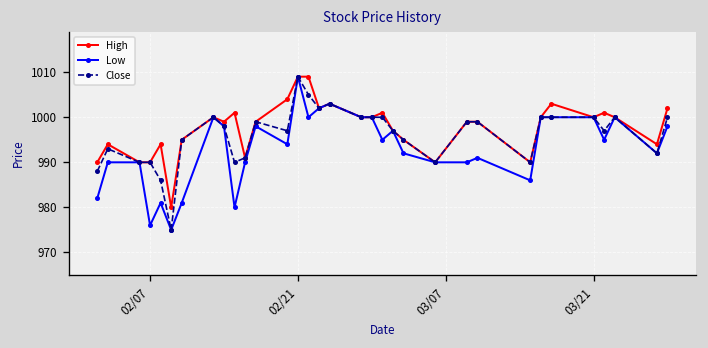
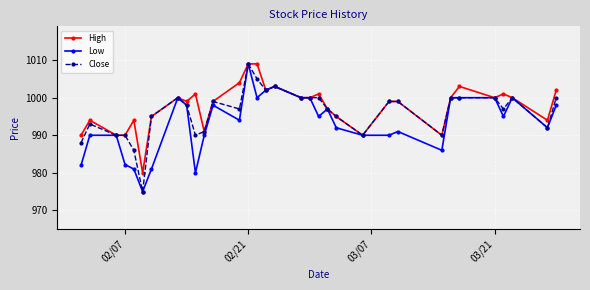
  {
    "Low": {
-     "02/07": 976
+     "02/07": 982
    }
  }
